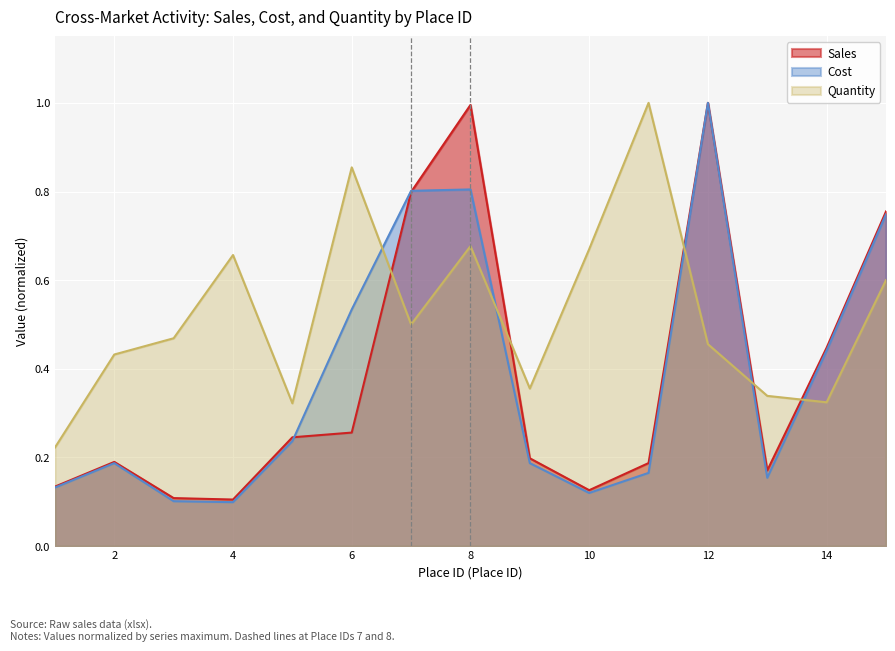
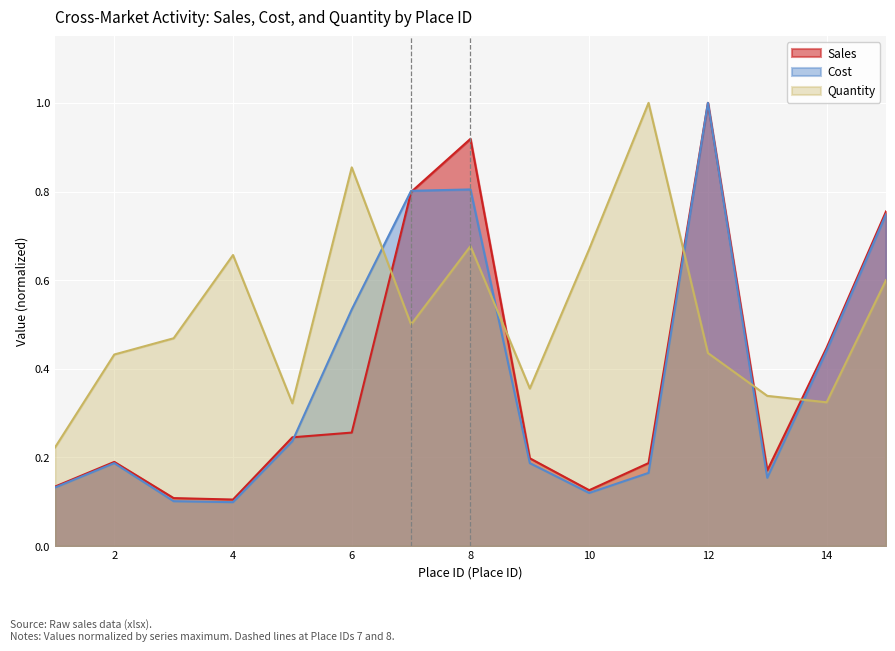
  {
    "Sales": {
      "4": 0.11,
      "6": 0.26,
-     "8": 1.00,
+     "8": 0.92,
      "10": 0.13,
      "14": 0.45
    },
    "Cost": {
      "4": 0.10,
      "6": 0.53,
      "8": 0.80,
      "10": 0.12,
      "14": 0.44
    },
    "Quantity": {
      "2": 0.43,
      "4": 0.66,
      "6": 0.85,
      "8": 0.68,
      "10": 0.67,
-     "12": 0.46,
+     "12": 0.44,
      "14": 0.32
    }
  }
